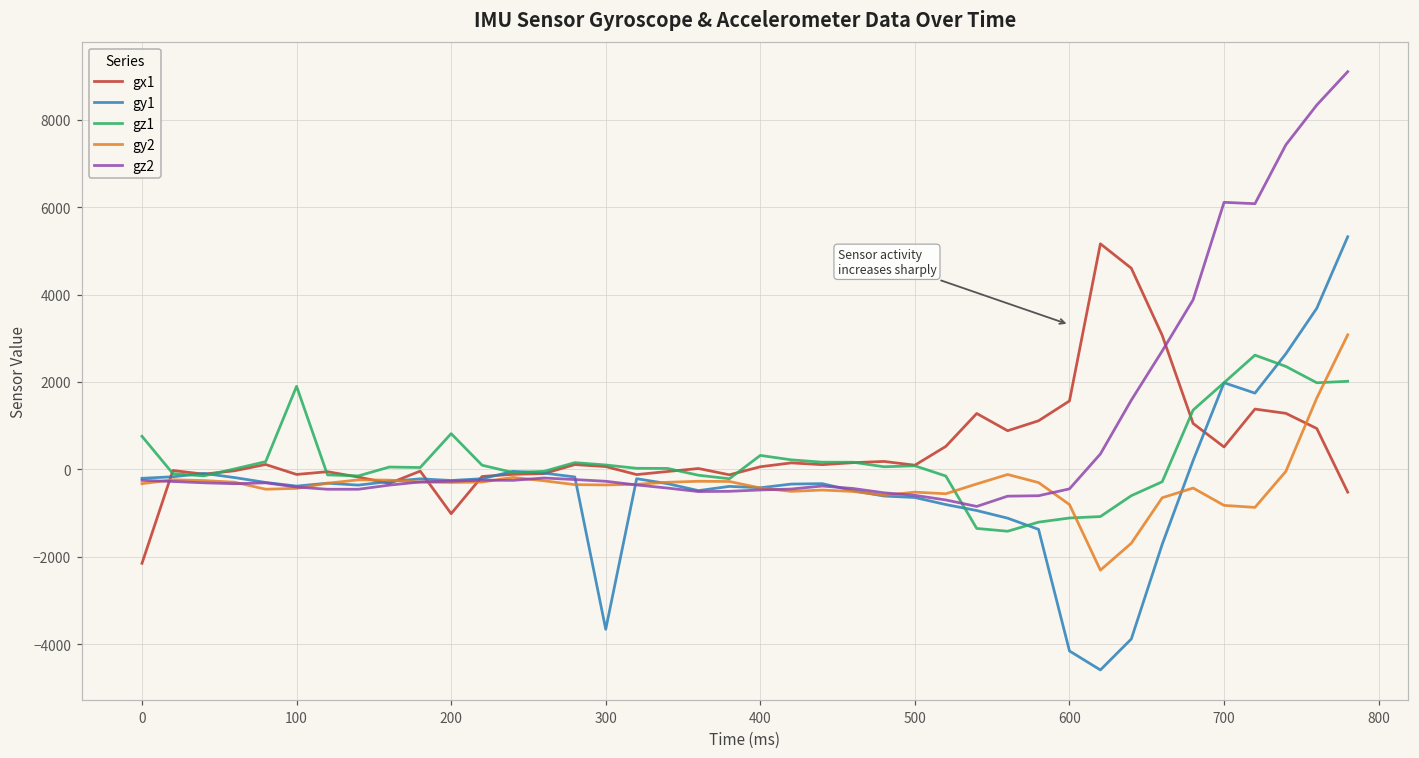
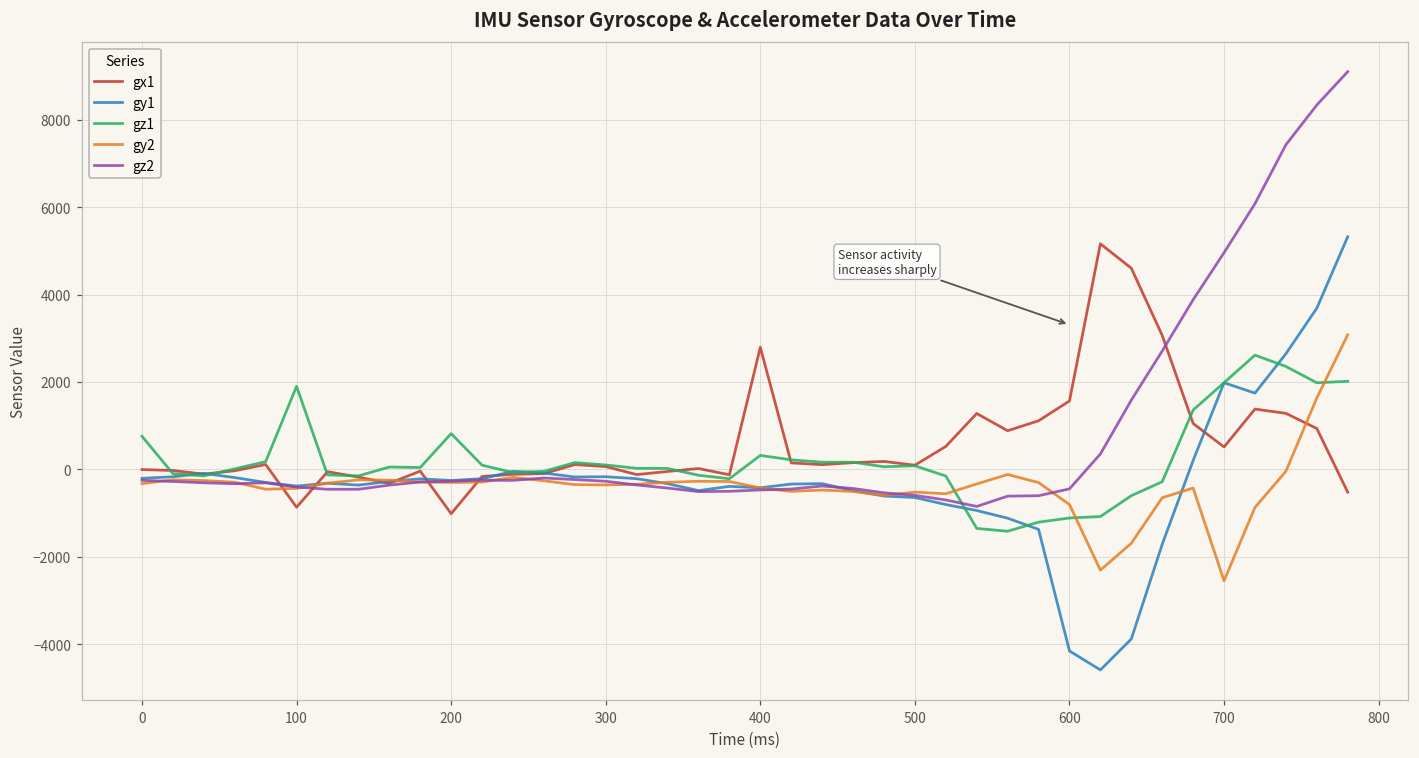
  {
    "gx1": {
-     "0": -2200,
-     "100": -100,
+     "0": 0,
+     "100": -900,
      "200": -1000,
-     "400": 100,
+     "400": 2800,
      "600": 1600,
      "700": 500
    },
    "gy1": {
-     "300": -3700,
+     "300": -200,
      "600": -4200
    },
    "gz1": {
      "0": 800,
      "100": 1900,
      "200": 800,
      "400": 300,
      "600": -1100
    },
    "gy2": {
      "0": -300,
      "300": -400,
      "500": -500,
      "600": -800,
-     "700": -800
+     "700": -2600
    },
    "gz2": {
      "300": -300,
      "600": -400,
-     "700": 6100
+     "700": 5000
    }
  }
